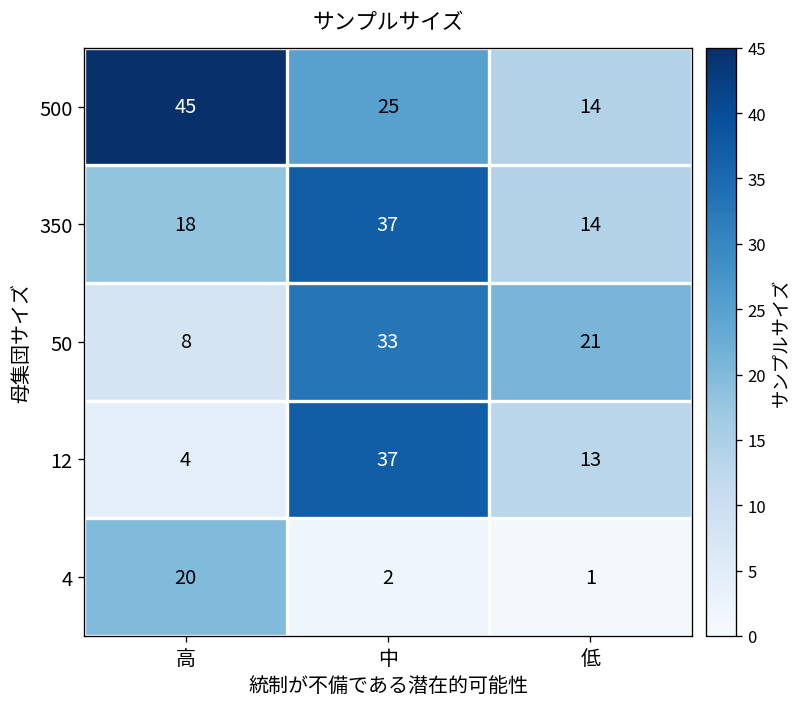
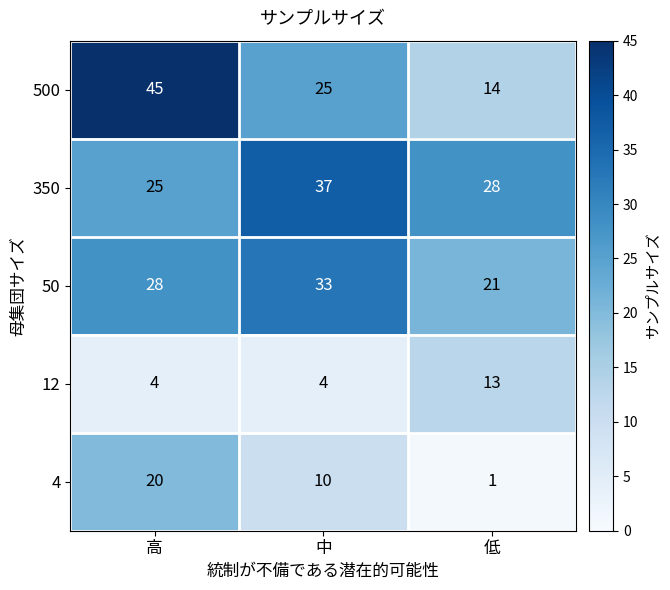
  {
    "500": {
      "高": 45,
      "中": 25,
      "低": 14
    },
    "350": {
-     "高": 18,
+     "高": 25,
      "中": 37,
-     "低": 14
+     "低": 28
    },
    "50": {
-     "高": 8,
+     "高": 28,
      "中": 33,
      "低": 21
    },
    "12": {
      "高": 4,
-     "中": 37,
+     "中": 4,
      "低": 13
    },
    "4": {
      "高": 20,
-     "中": 2,
+     "中": 10,
      "低": 1
    }
  }
